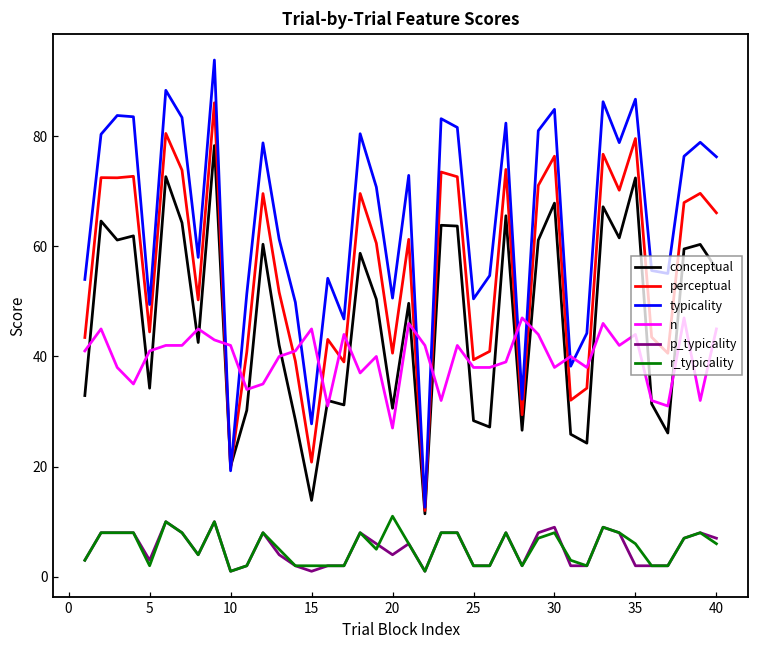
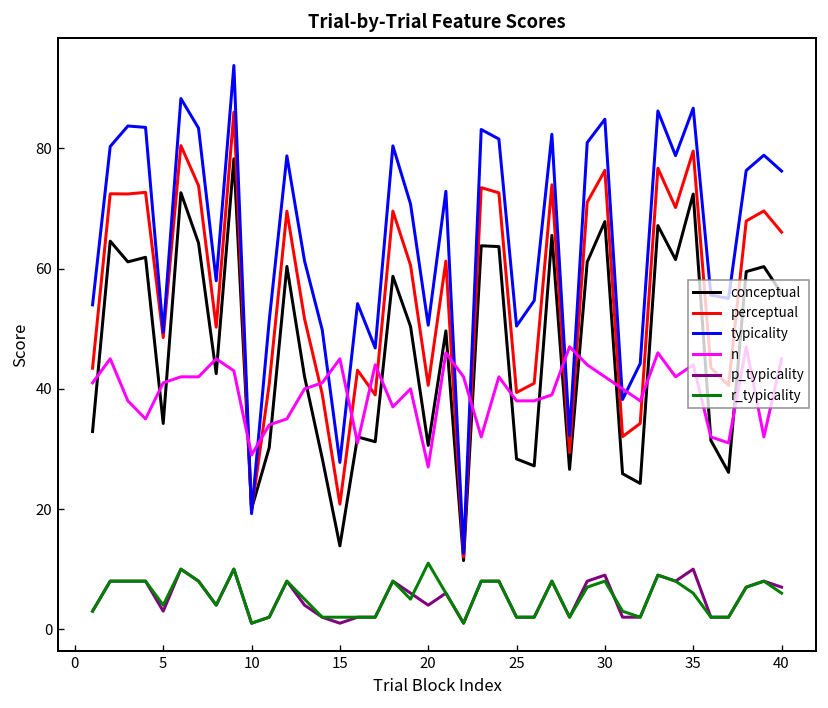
  {
    "conceptual": {
      "5": 34,
      "15": 14,
      "20": 31,
      "25": 28,
      "30": 68,
      "35": 72
    },
    "perceptual": {
-     "5": 44,
+     "5": 49,
      "15": 21,
      "20": 41,
      "25": 39,
      "30": 76,
      "35": 80,
      "40": 66
    },
    "typicality": {
      "5": 49,
      "15": 28,
      "20": 51,
      "25": 50,
      "30": 85,
      "35": 87,
      "40": 76
    },
    "n": {
      "5": 41,
-     "10": 42,
+     "10": 29,
      "15": 45,
      "20": 27,
      "25": 38,
-     "30": 38
+     "30": 42
    },
    "p_typicality": {
      "5": 3,
      "15": 1,
      "20": 4,
      "30": 9,
-     "35": 2,
+     "35": 10,
      "40": 7
    },
    "r_typicality": {
-     "5": 2,
+     "5": 4,
      "15": 2,
      "20": 11,
      "30": 8,
      "35": 6,
      "40": 6
    }
  }
